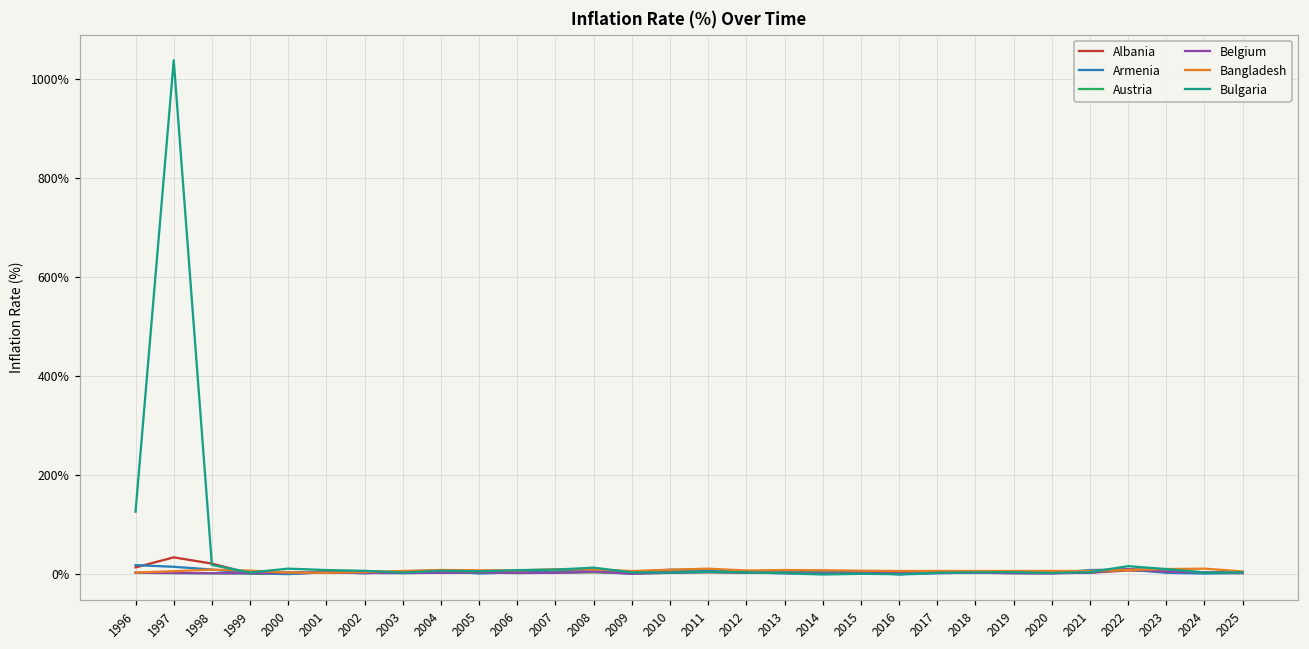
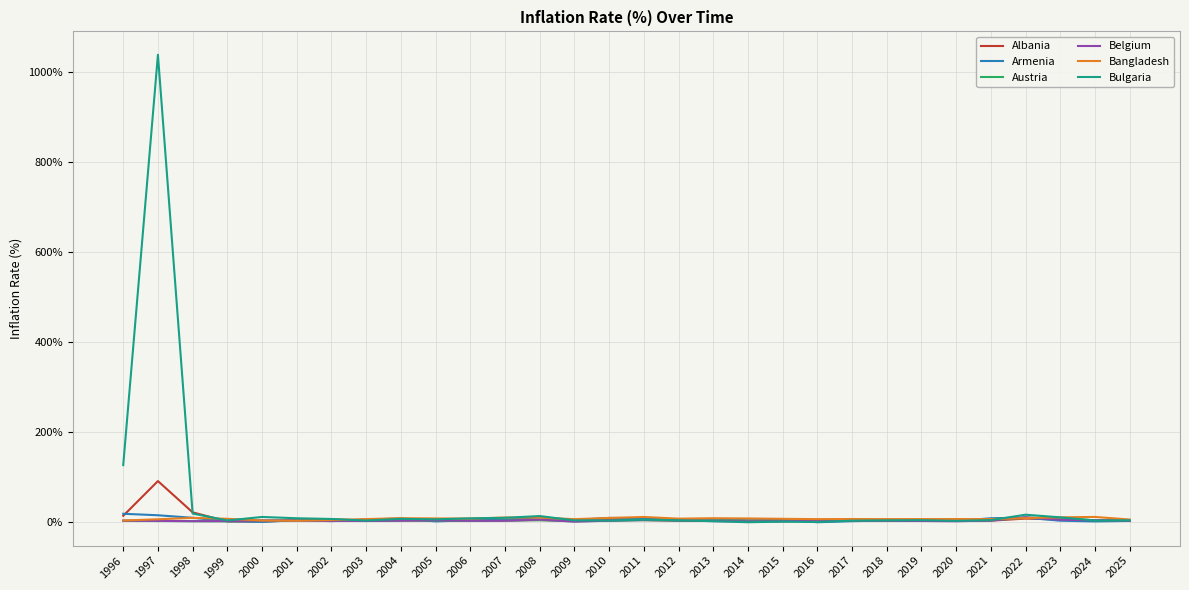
  {
    "Albania": {
-     "1997": "30%"
+     "1997": "90%"
    },
    "Armenia": {
      "1997": "10%"
    },
    "Bangladesh": {
      "2024": "10%"
    }
  }
